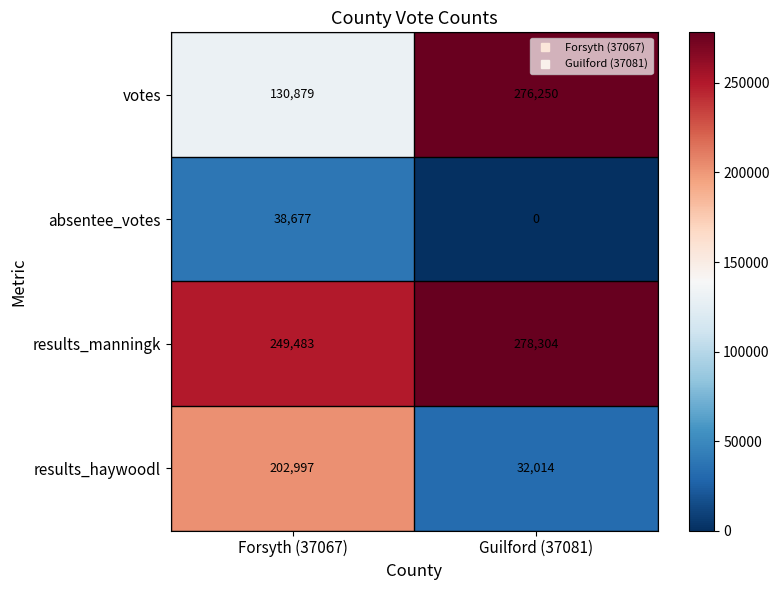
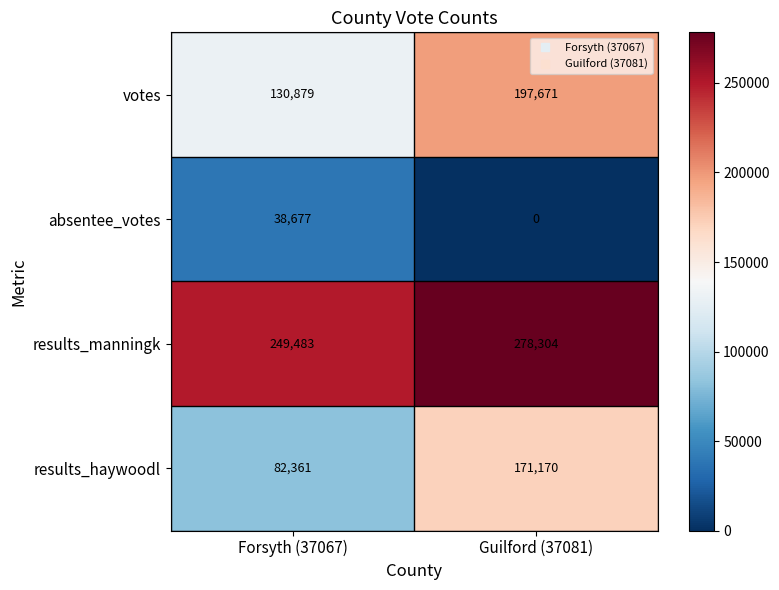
  {
    "votes": {
      "Forsyth (37067)": "130,879",
-     "Guilford (37081)": "276,250"
+     "Guilford (37081)": "197,671"
    },
    "absentee_votes": {
      "Forsyth (37067)": "38,677",
      "Guilford (37081)": "0"
    },
    "results_manningk": {
      "Forsyth (37067)": "249,483",
      "Guilford (37081)": "278,304"
    },
    "results_haywoodl": {
-     "Forsyth (37067)": "202,997",
-     "Guilford (37081)": "32,014"
+     "Forsyth (37067)": "82,361",
+     "Guilford (37081)": "171,170"
    }
  }
